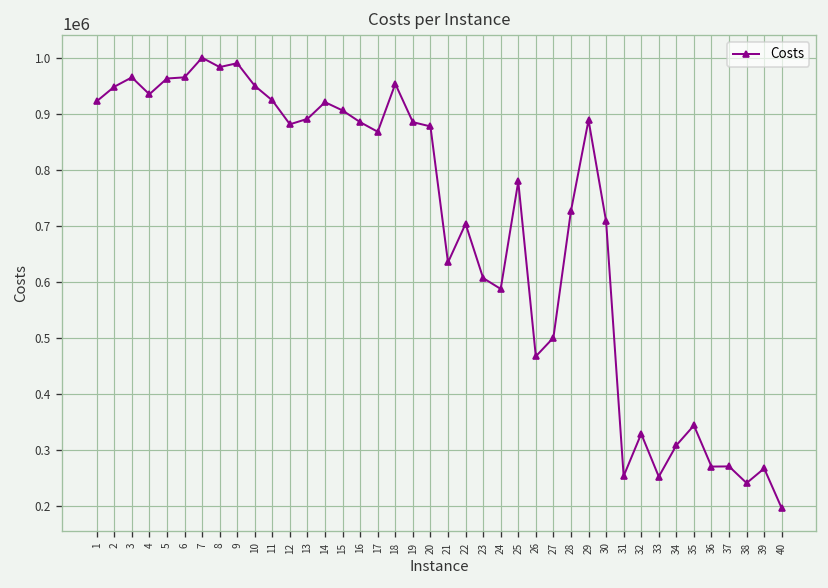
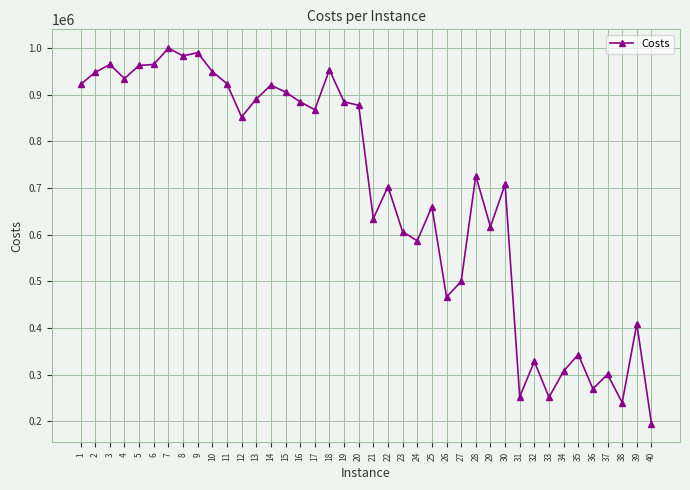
  {
    "1": 920000,
    "2": 950000,
    "3": 970000,
    "4": 930000,
    "5": 960000,
    "6": 970000,
    "7": 1000000,
    "8": 980000,
    "9": 990000,
    "10": 950000,
    "11": 920000,
-   "12": 880000,
+   "12": 850000,
    "13": 890000,
    "14": 920000,
    "15": 910000,
    "16": 890000,
    "17": 870000,
    "18": 950000,
    "19": 890000,
    "20": 880000,
    "21": 630000,
    "22": 700000,
    "23": 610000,
    "24": 590000,
-   "25": 780000,
+   "25": 660000,
    "26": 470000,
    "27": 500000,
    "28": 730000,
-   "29": 890000,
+   "29": 620000,
    "30": 710000,
    "31": 250000,
    "32": 330000,
    "33": 250000,
    "34": 310000,
    "35": 340000,
    "36": 270000,
-   "37": 270000,
+   "37": 300000,
    "38": 240000,
-   "39": 270000,
+   "39": 410000,
    "40": 200000
  }
